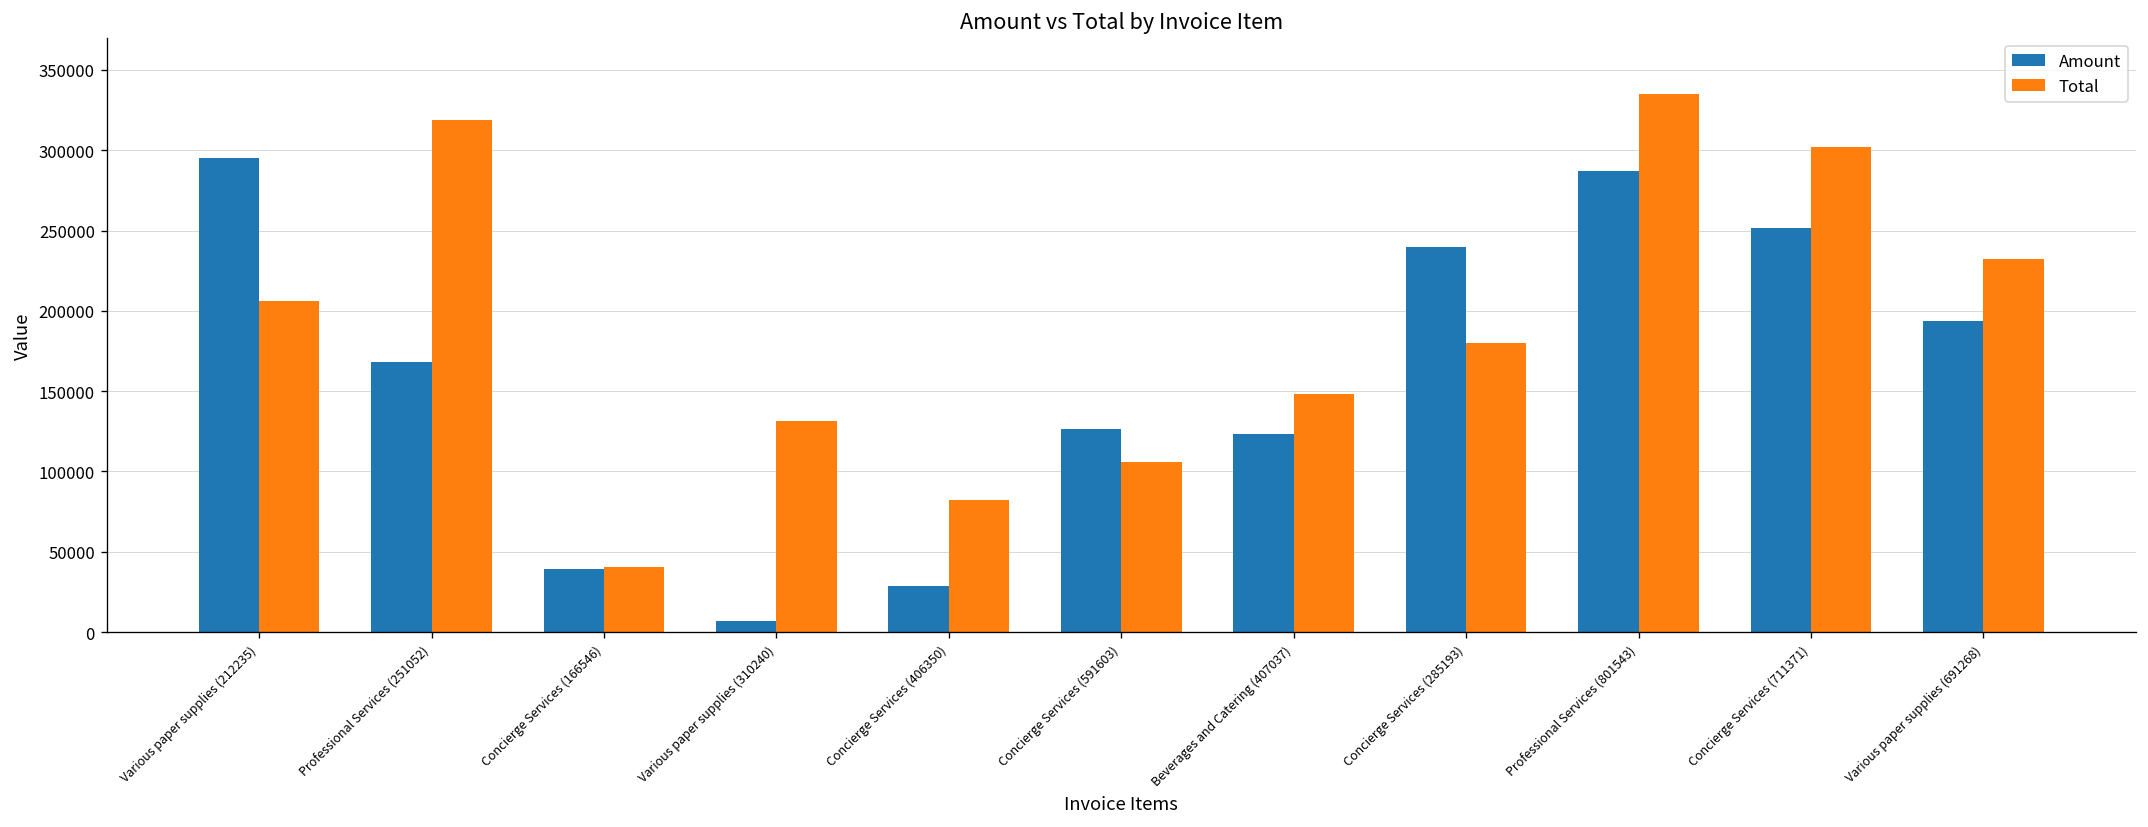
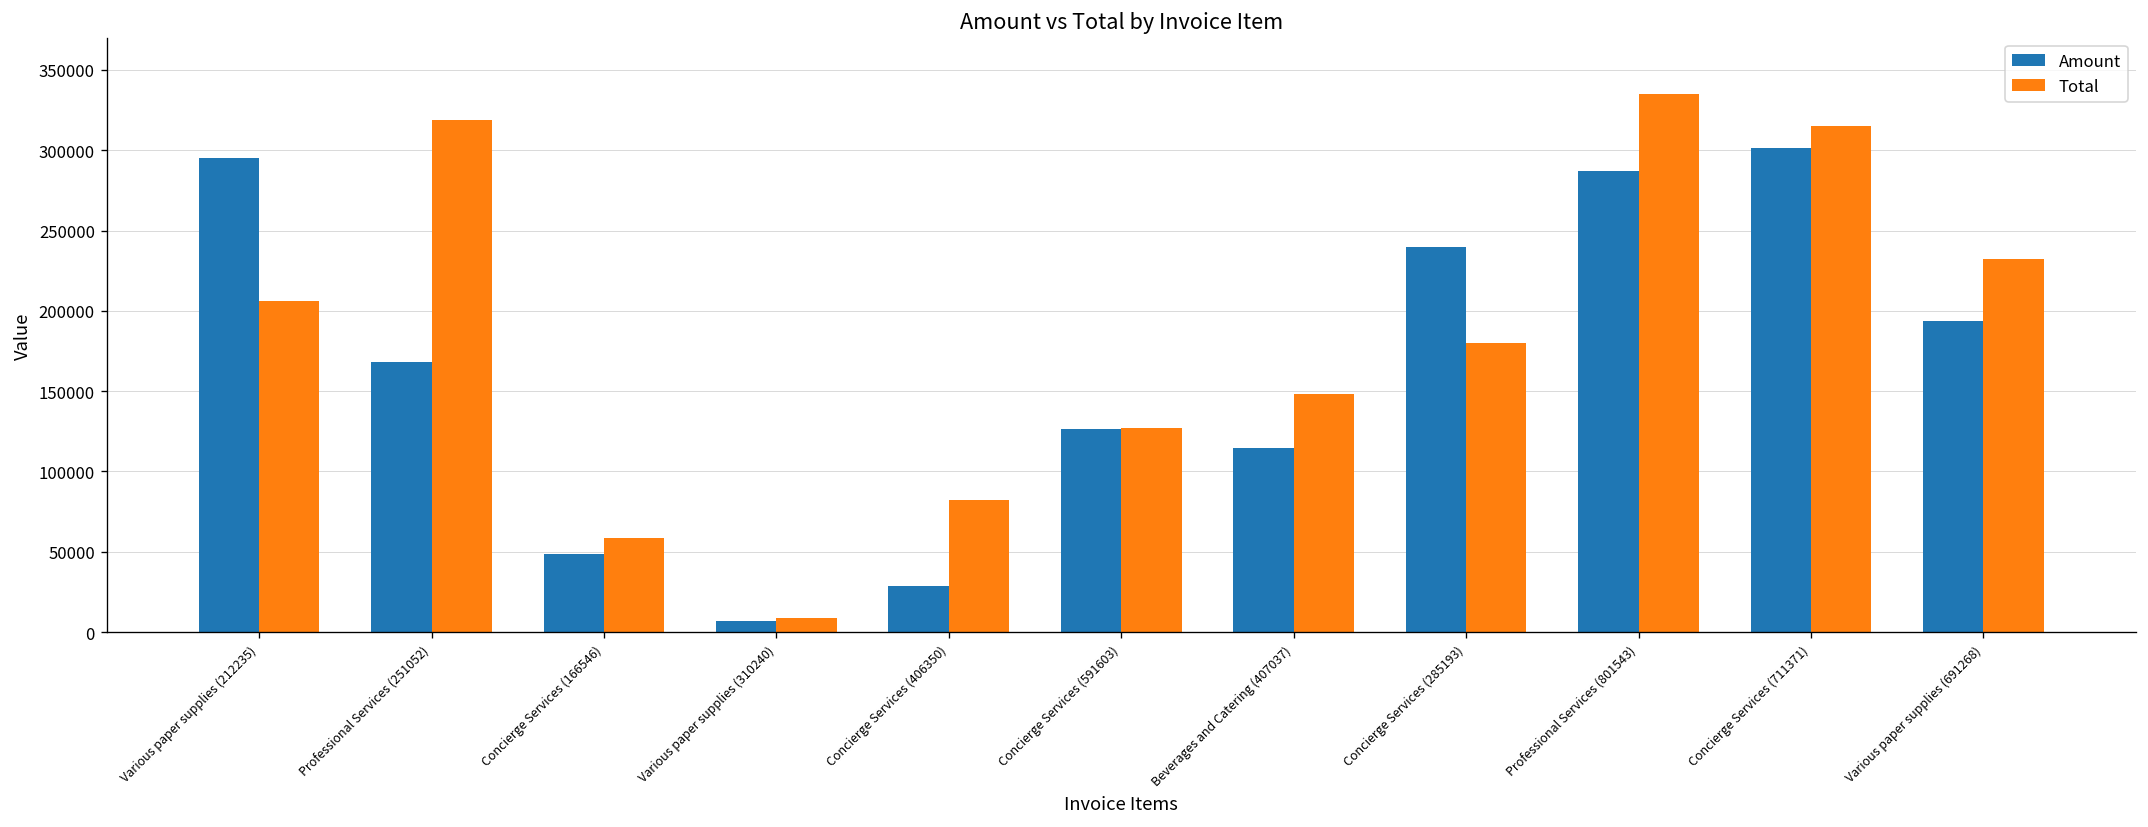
  {
    "Amount": {
      "Various paper supplies (212235)": 295000,
      "Professional Services (251052)": 168000,
-     "Concierge Services (166546)": 39000,
+     "Concierge Services (166546)": 49000,
      "Various paper supplies (310240)": 7000,
      "Concierge Services (406350)": 29000,
      "Concierge Services (591603)": 127000,
-     "Beverages and Catering (407037)": 123000,
+     "Beverages and Catering (407037)": 115000,
      "Concierge Services (285193)": 240000,
      "Professional Services (801543)": 287000,
-     "Concierge Services (711371)": 252000,
+     "Concierge Services (711371)": 301000,
      "Various paper supplies (691268)": 194000
    },
    "Total": {
      "Various paper supplies (212235)": 206000,
      "Professional Services (251052)": 319000,
-     "Concierge Services (166546)": 41000,
-     "Various paper supplies (310240)": 131000,
+     "Concierge Services (166546)": 59000,
+     "Various paper supplies (310240)": 9000,
      "Concierge Services (406350)": 82000,
-     "Concierge Services (591603)": 106000,
+     "Concierge Services (591603)": 127000,
      "Beverages and Catering (407037)": 148000,
      "Concierge Services (285193)": 180000,
      "Professional Services (801543)": 335000,
-     "Concierge Services (711371)": 302000,
+     "Concierge Services (711371)": 315000,
      "Various paper supplies (691268)": 232000
    }
  }
